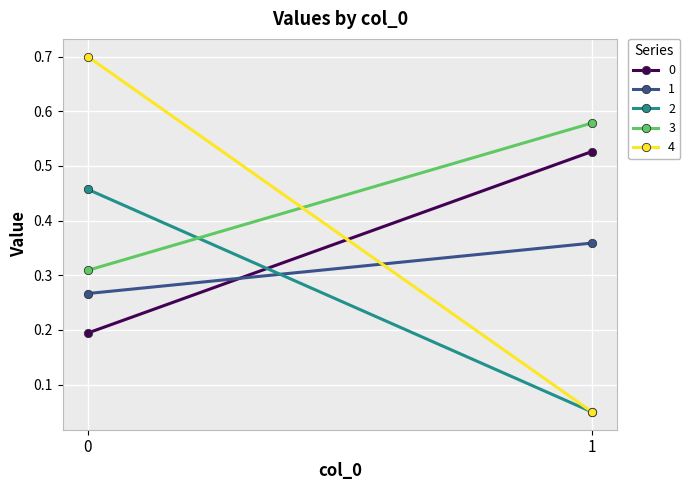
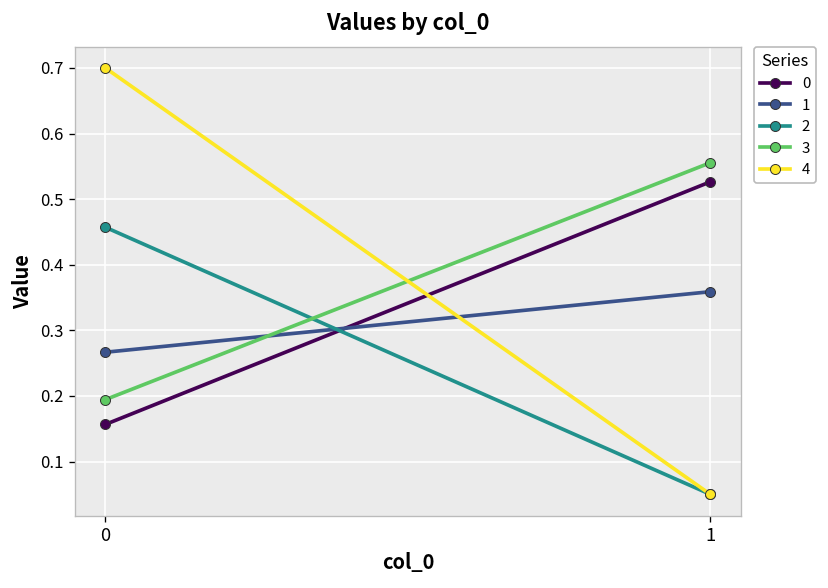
  {
    "0": {
-     "0": 0.19,
+     "0": 0.16,
      "1": 0.53
    },
    "1": {
      "0": 0.27,
      "1": 0.36
    },
    "2": {
      "0": 0.46
    },
    "3": {
-     "0": 0.31,
-     "1": 0.58
+     "0": 0.19,
+     "1": 0.56
    },
    "4": {
      "0": 0.70
    }
  }
